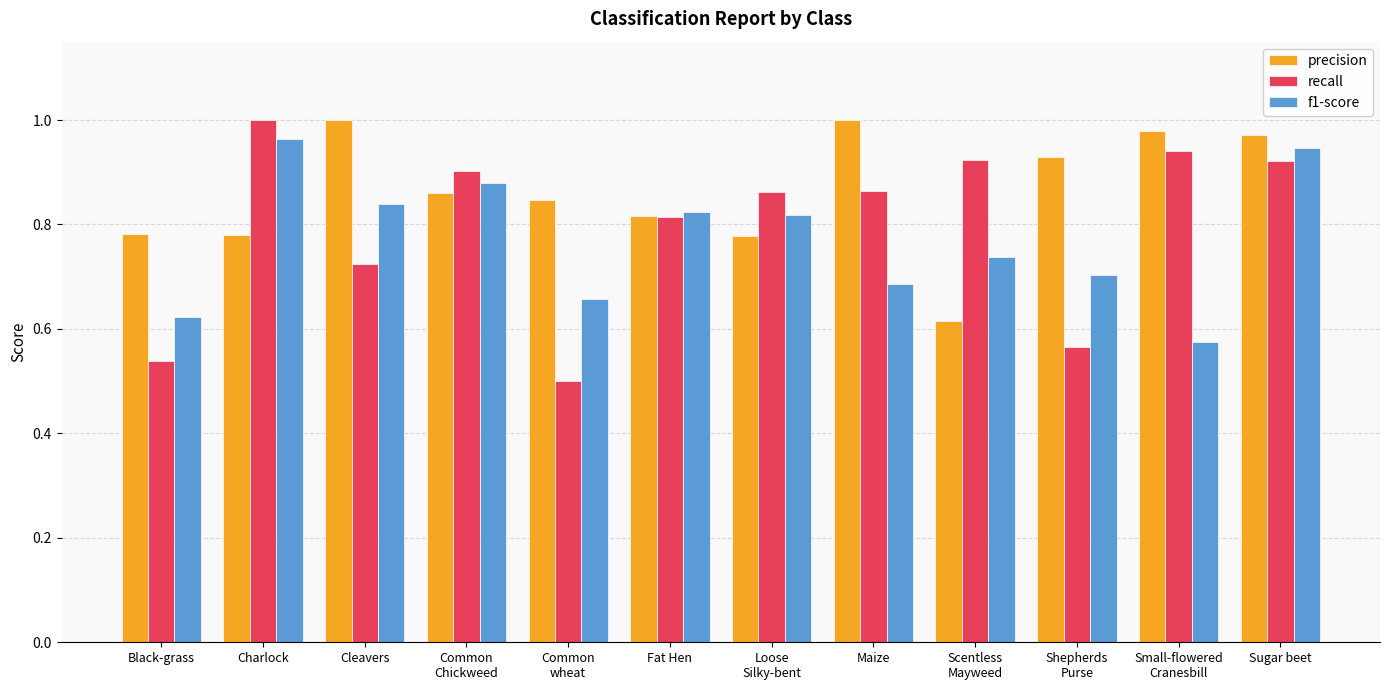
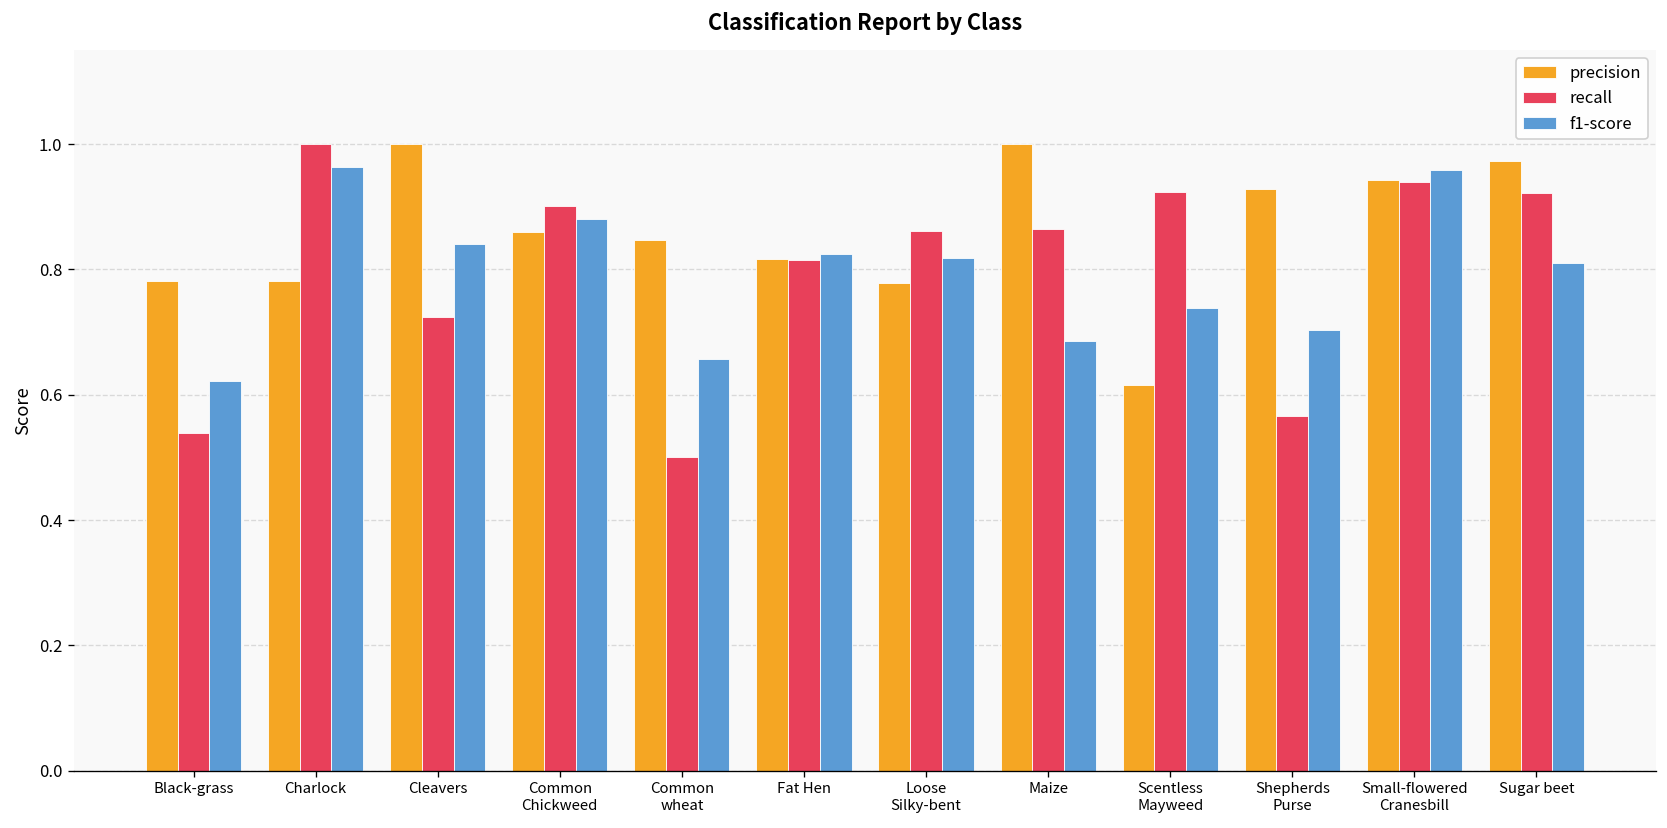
  {
    "precision": {
      "Black-grass": 0.78,
      "Charlock": 0.78,
      "Cleavers": 1.00,
      "Common Chickweed": 0.86,
      "Common wheat": 0.85,
      "Fat Hen": 0.82,
      "Loose Silky-bent": 0.78,
      "Maize": 1.00,
      "Scentless Mayweed": 0.62,
      "Shepherds Purse": 0.93,
-     "Small-flowered Cranesbill": 0.98,
+     "Small-flowered Cranesbill": 0.94,
      "Sugar beet": 0.97
    },
    "recall": {
      "Black-grass": 0.54,
      "Charlock": 1.00,
      "Cleavers": 0.72,
      "Common Chickweed": 0.90,
      "Common wheat": 0.50,
      "Fat Hen": 0.81,
      "Loose Silky-bent": 0.86,
      "Maize": 0.86,
      "Scentless Mayweed": 0.92,
      "Shepherds Purse": 0.57,
      "Small-flowered Cranesbill": 0.94,
      "Sugar beet": 0.92
    },
    "f1-score": {
      "Black-grass": 0.62,
      "Charlock": 0.96,
      "Cleavers": 0.84,
      "Common Chickweed": 0.88,
      "Common wheat": 0.66,
      "Fat Hen": 0.82,
      "Loose Silky-bent": 0.82,
      "Maize": 0.69,
      "Scentless Mayweed": 0.74,
      "Shepherds Purse": 0.70,
-     "Small-flowered Cranesbill": 0.57,
-     "Sugar beet": 0.95
+     "Small-flowered Cranesbill": 0.96,
+     "Sugar beet": 0.81
    }
  }
